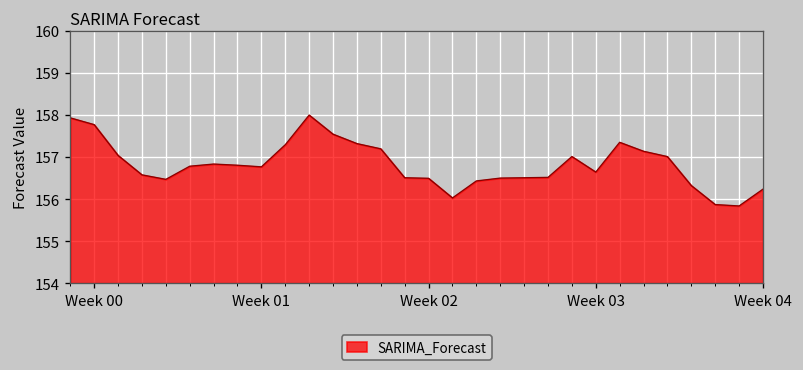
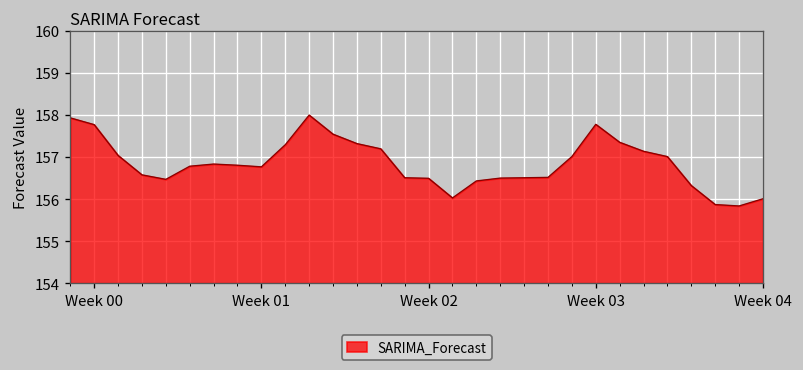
  {
    "Week 00": 157.8,
    "Week 01": 156.8,
    "Week 02": 156.5,
-   "Week 03": 156.6,
-   "Week 04": 156.2
+   "Week 03": 157.8,
+   "Week 04": 156.0
  }
